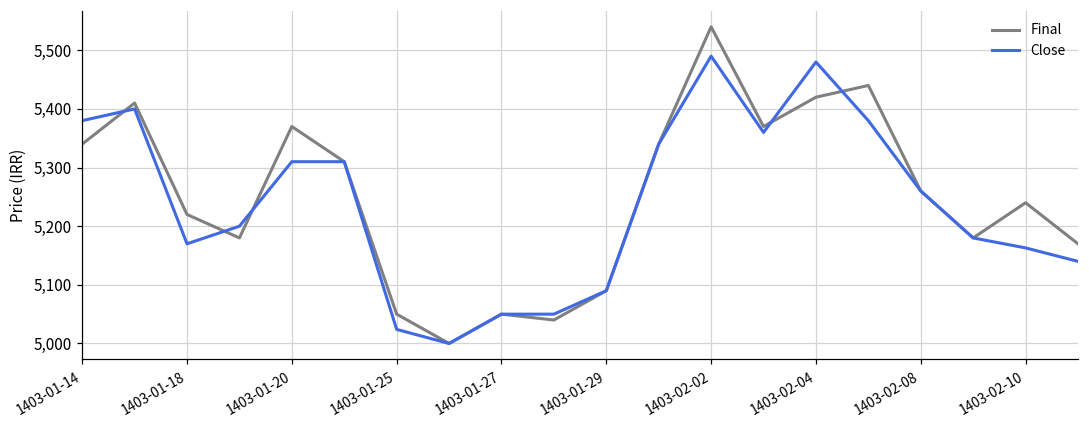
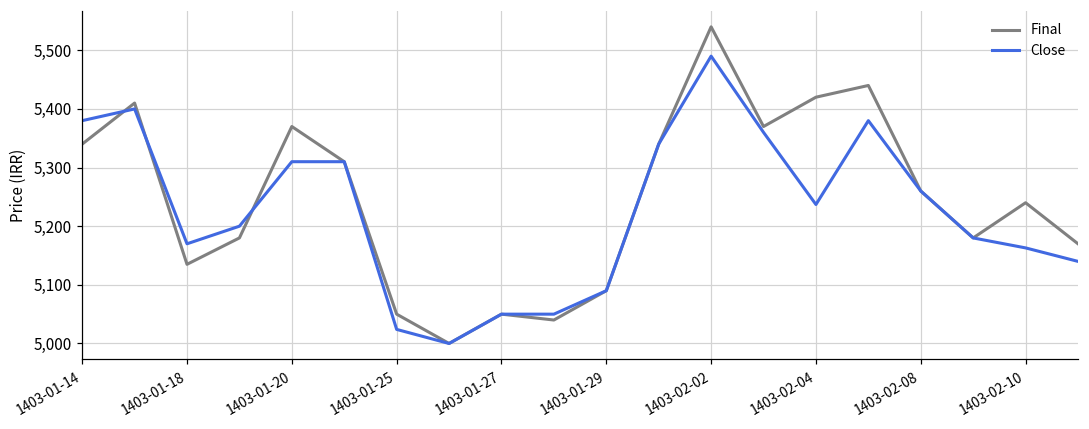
  {
    "Final": {
      "1403-01-14": "5,340",
-     "1403-01-18": "5,220",
+     "1403-01-18": "5,140",
      "1403-01-20": "5,370",
      "1403-01-25": "5,050",
      "1403-02-02": "5,540",
      "1403-02-04": "5,420",
      "1403-02-10": "5,240"
    },
    "Close": {
      "1403-01-14": "5,380",
      "1403-01-18": "5,170",
      "1403-01-20": "5,310",
      "1403-01-25": "5,020",
      "1403-02-02": "5,490",
-     "1403-02-04": "5,480",
+     "1403-02-04": "5,240",
      "1403-02-10": "5,160"
    }
  }
